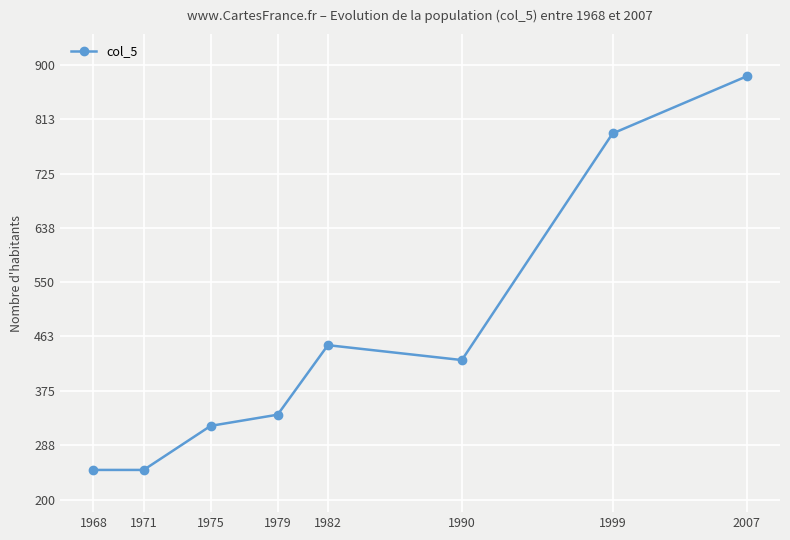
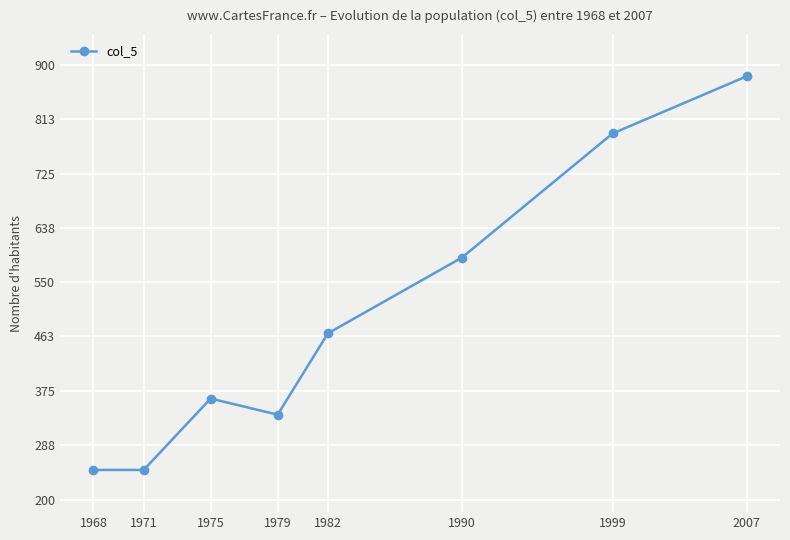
  {
    "1968": 250,
    "1971": 250,
-   "1975": 320,
+   "1975": 360,
    "1979": 340,
-   "1982": 450,
-   "1990": 430,
+   "1982": 470,
+   "1990": 590,
    "1999": 790,
    "2007": 880
  }
